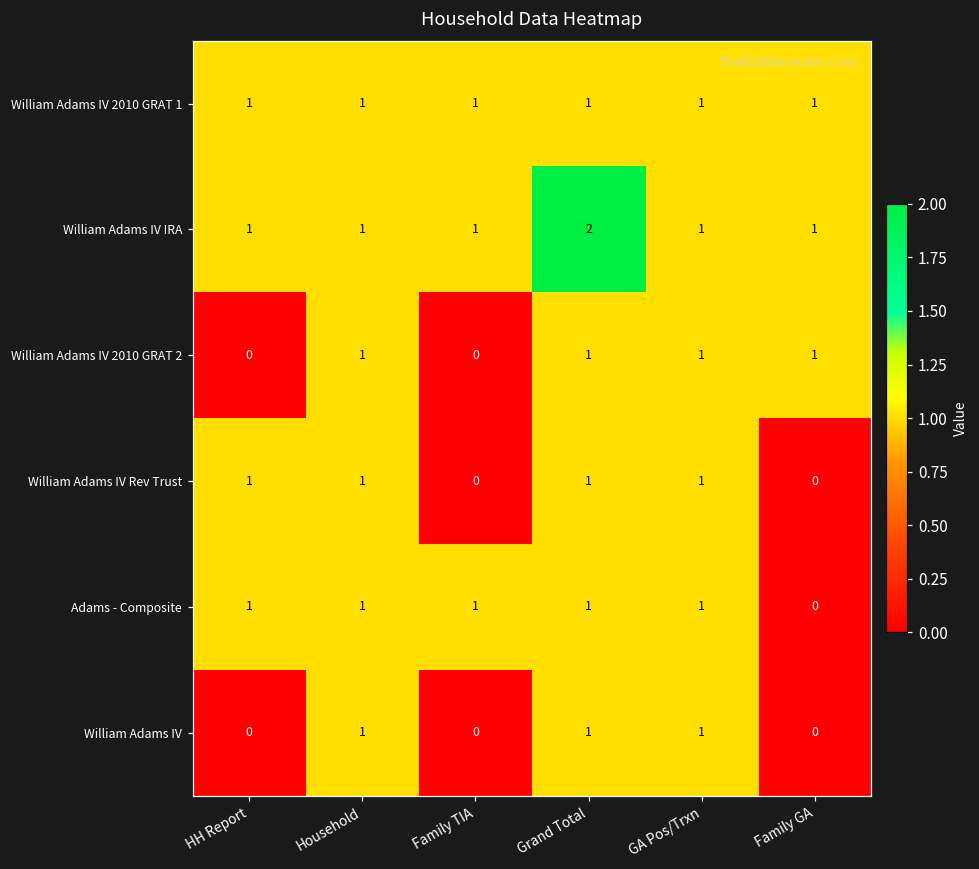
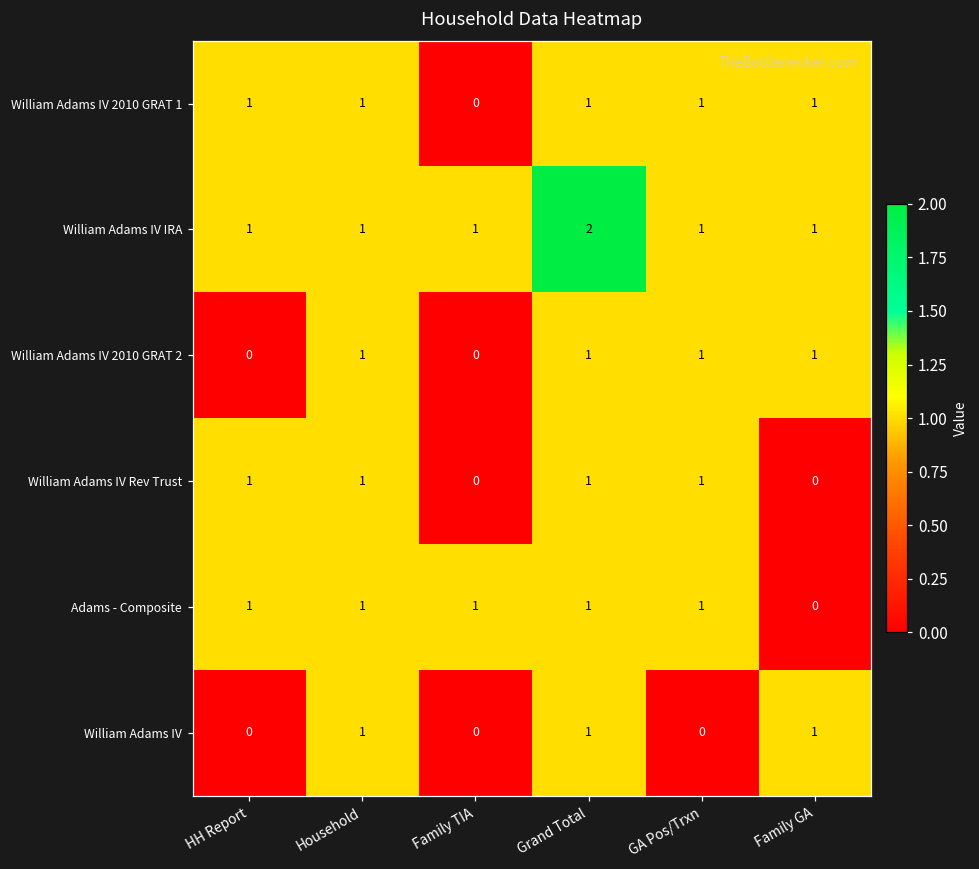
  {
    "William Adams IV 2010 GRAT 1": {
      "HH Report": 1,
      "Household": 1,
-     "Family TIA": 1,
+     "Family TIA": 0,
      "Grand Total": 1,
      "GA Pos/Trxn": 1
    },
    "William Adams IV IRA": {
      "HH Report": 1,
      "Household": 1,
      "Family TIA": 1,
      "Grand Total": 2,
      "GA Pos/Trxn": 1,
      "Family GA": 1
    },
    "William Adams IV 2010 GRAT 2": {
      "HH Report": 0,
      "Household": 1,
      "Family TIA": 0,
      "Grand Total": 1,
      "GA Pos/Trxn": 1,
      "Family GA": 1
    },
    "William Adams IV Rev Trust": {
      "HH Report": 1,
      "Household": 1,
      "Family TIA": 0,
      "Grand Total": 1,
      "GA Pos/Trxn": 1,
      "Family GA": 0
    },
    "Adams - Composite": {
      "HH Report": 1,
      "Household": 1,
      "Family TIA": 1,
      "Grand Total": 1,
      "GA Pos/Trxn": 1,
      "Family GA": 0
    },
    "William Adams IV": {
      "HH Report": 0,
      "Household": 1,
      "Family TIA": 0,
      "Grand Total": 1,
-     "GA Pos/Trxn": 1,
-     "Family GA": 0
+     "GA Pos/Trxn": 0,
+     "Family GA": 1
    }
  }
